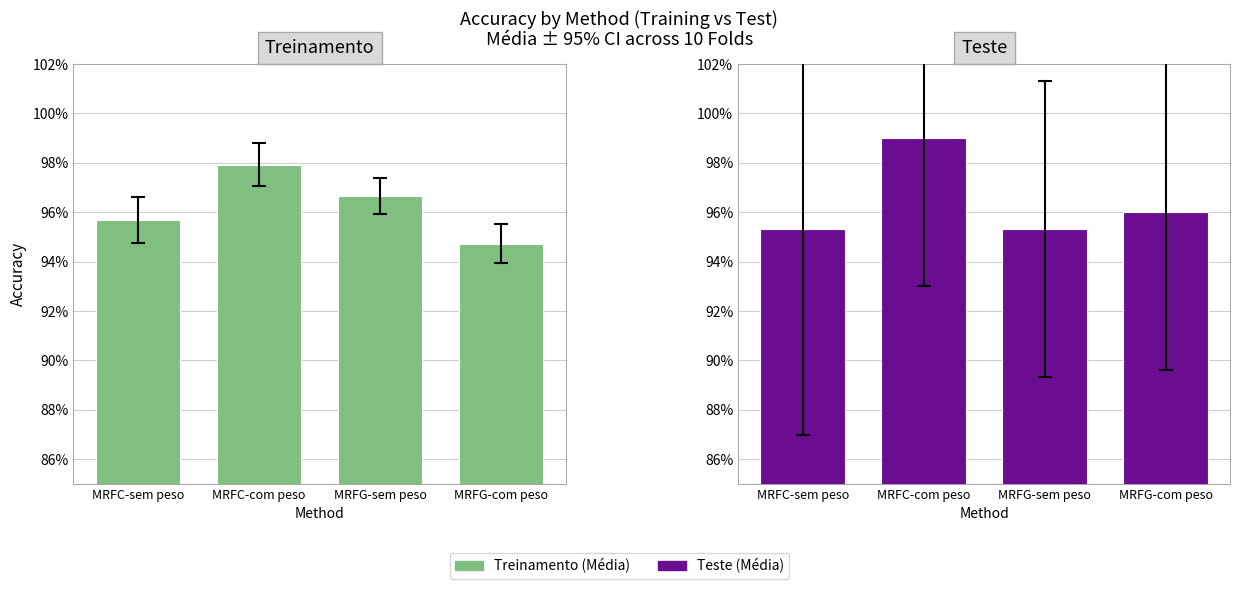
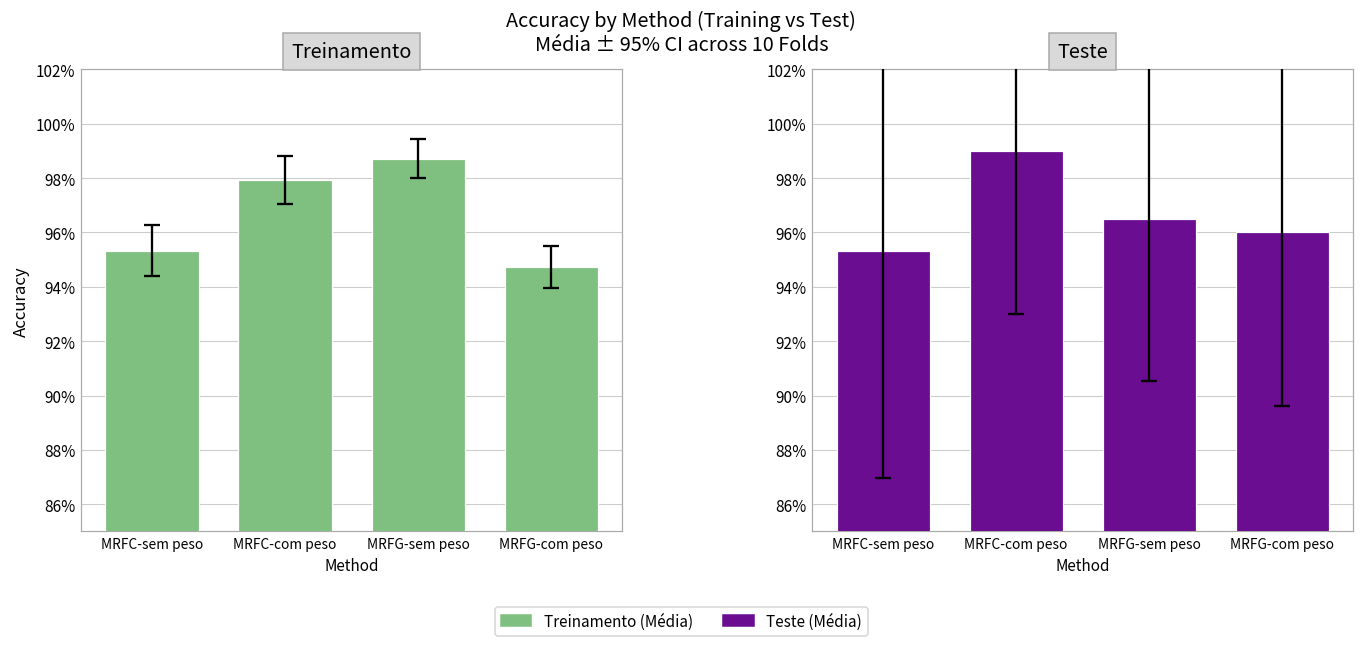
  {
    "Treinamento": {
      "Treinamento (Média)": {
-       "MRFC-sem peso": "95.7%",
+       "MRFC-sem peso": "95.3%",
        "MRFC-com peso": "97.9%",
-       "MRFG-sem peso": "96.7%",
+       "MRFG-sem peso": "98.7%",
        "MRFG-com peso": "94.7%"
      }
    },
    "Teste": {
      "Teste (Média)": {
        "MRFC-sem peso": "95.3%",
        "MRFC-com peso": "99.0%",
-       "MRFG-sem peso": "95.3%",
+       "MRFG-sem peso": "96.5%",
        "MRFG-com peso": "96.0%"
      }
    }
  }
